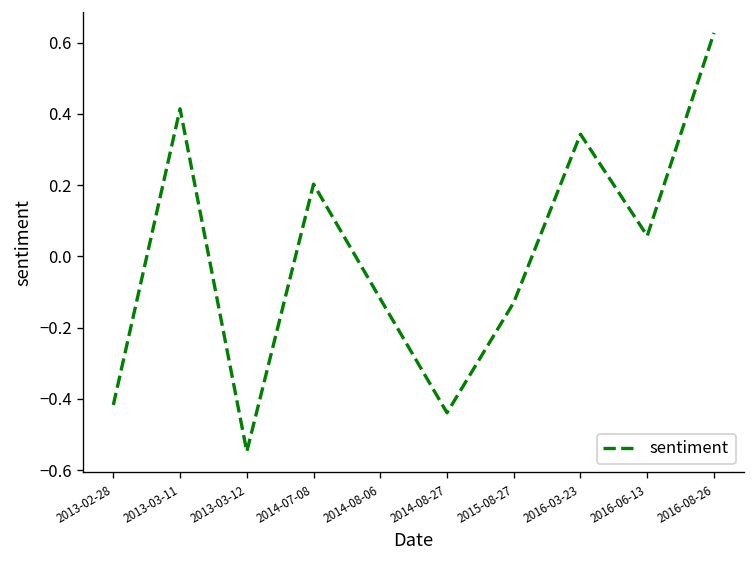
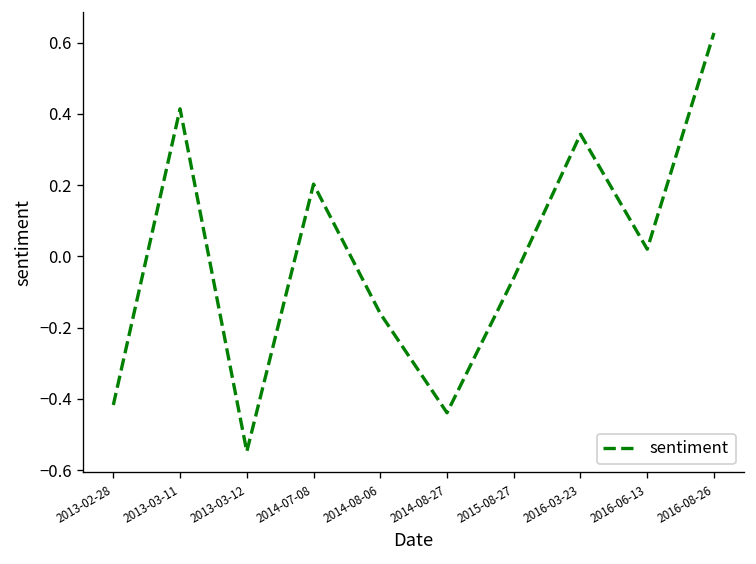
  {
    "2013-02-28": -0.42,
    "2013-03-11": 0.41,
    "2013-03-12": -0.55,
    "2014-07-08": 0.20,
-   "2014-08-06": -0.12,
+   "2014-08-06": -0.16,
    "2014-08-27": -0.44,
-   "2015-08-27": -0.13,
+   "2015-08-27": -0.06,
    "2016-03-23": 0.34,
-   "2016-06-13": 0.06,
+   "2016-06-13": 0.02,
    "2016-08-26": 0.63
  }
